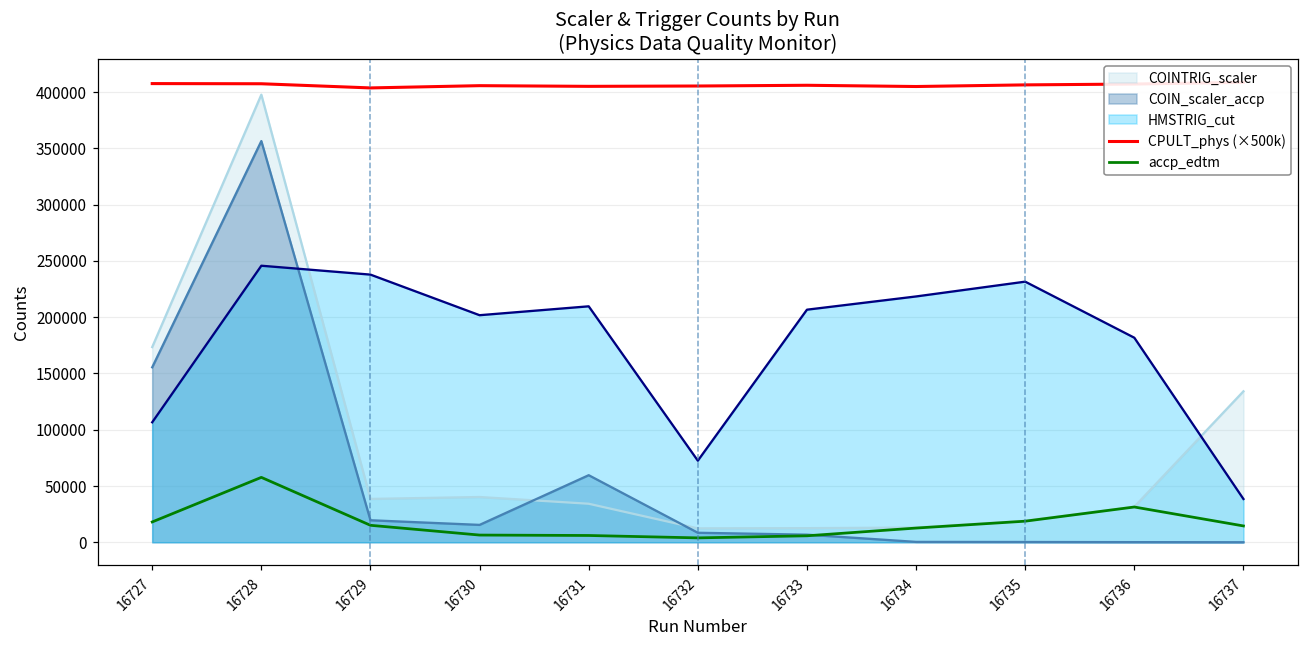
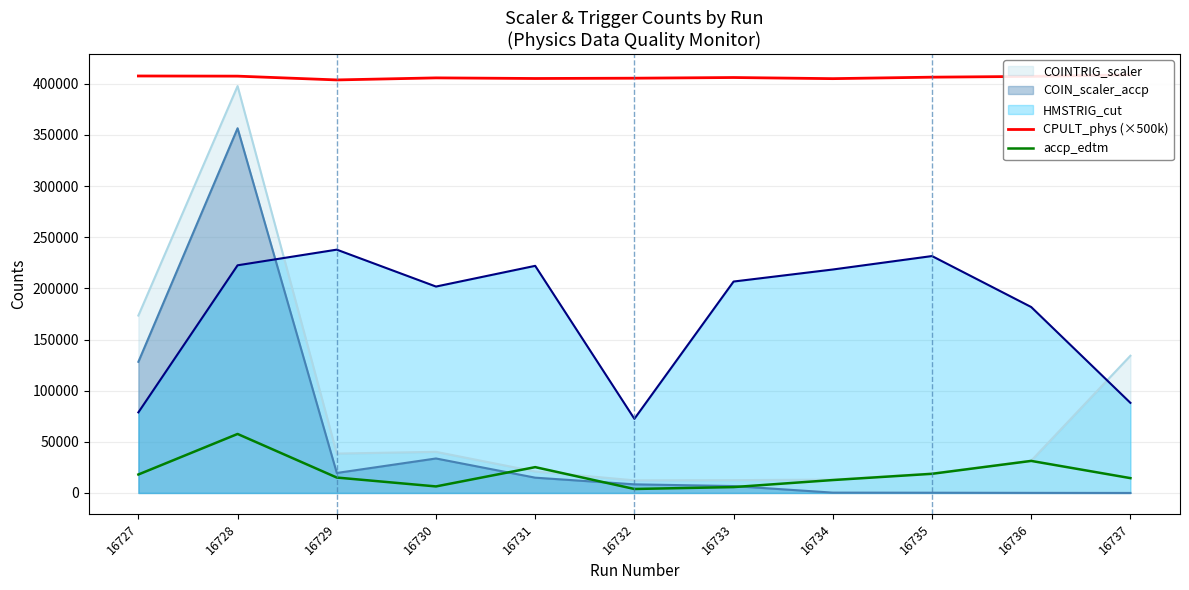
  {
    "COINTRIG_scaler": {
      "16727": 173000,
      "16728": 398000,
      "16729": 39000,
      "16730": 40000,
-     "16731": 34000,
+     "16731": 21000,
      "16732": 12000,
      "16733": 13000,
      "16737": 134000
    },
    "COIN_scaler_accp": {
-     "16727": 155000,
+     "16727": 128000,
      "16728": 357000,
      "16729": 20000,
-     "16730": 15000,
-     "16731": 60000,
+     "16730": 34000,
+     "16731": 15000,
      "16732": 8000,
      "16734": 0,
      "16735": 0,
      "16736": 0,
      "16737": 0
    },
    "HMSTRIG_cut": {
-     "16727": 107000,
-     "16728": 246000,
+     "16727": 79000,
+     "16728": 223000,
      "16729": 238000,
      "16730": 202000,
-     "16731": 210000,
+     "16731": 222000,
      "16732": 72000,
      "16733": 207000,
      "16734": 218000,
      "16735": 232000,
      "16736": 182000,
-     "16737": 38000
+     "16737": 88000
    },
    "CPULT_phys (×500k)": {
      "16727": 408000,
      "16728": 408000,
      "16729": 404000,
      "16730": 406000,
      "16731": 405000,
      "16732": 406000,
      "16733": 406000,
      "16734": 405000,
      "16735": 407000
    },
    "accp_edtm": {
      "16727": 18000,
      "16728": 58000,
      "16729": 15000,
      "16730": 6000,
-     "16731": 6000,
+     "16731": 25000,
      "16732": 4000,
      "16737": 15000
    }
  }
